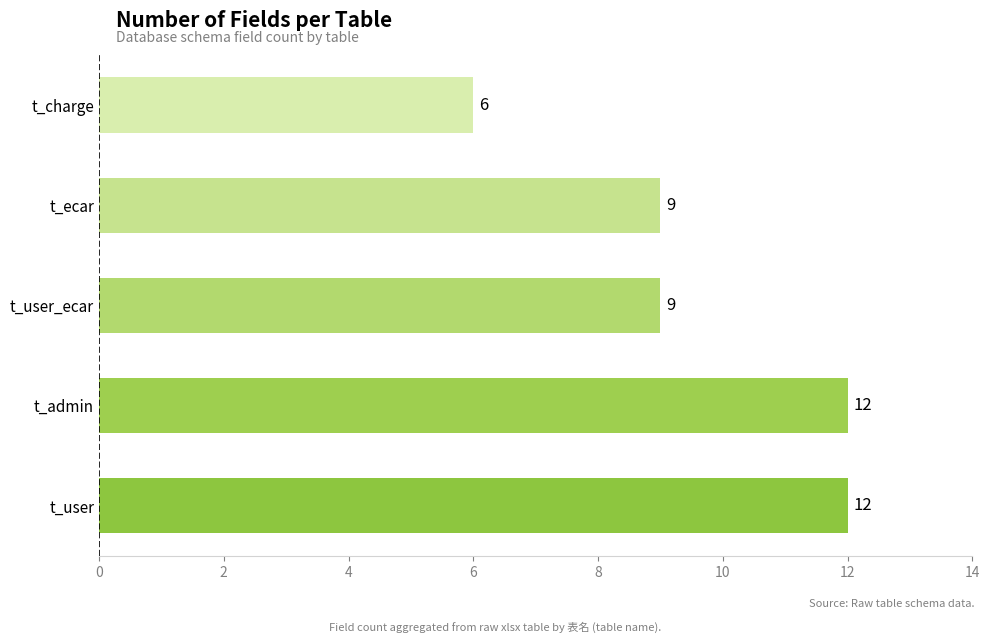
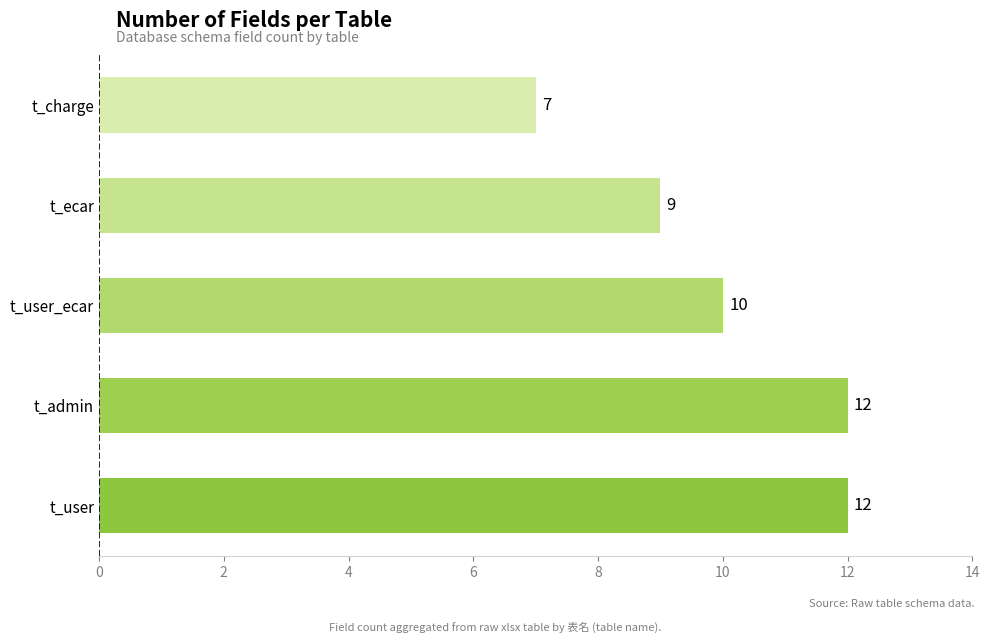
  {
-   "t_charge": 6,
+   "t_charge": 7,
    "t_ecar": 9,
-   "t_user_ecar": 9,
+   "t_user_ecar": 10,
    "t_admin": 12,
    "t_user": 12
  }
